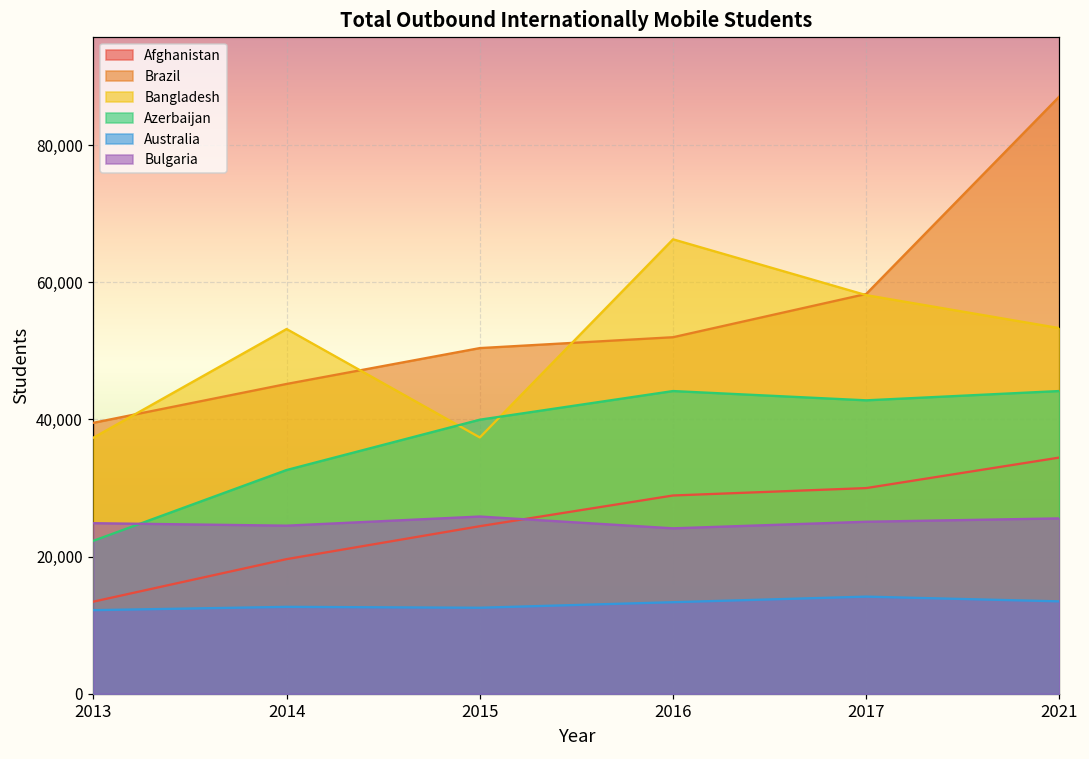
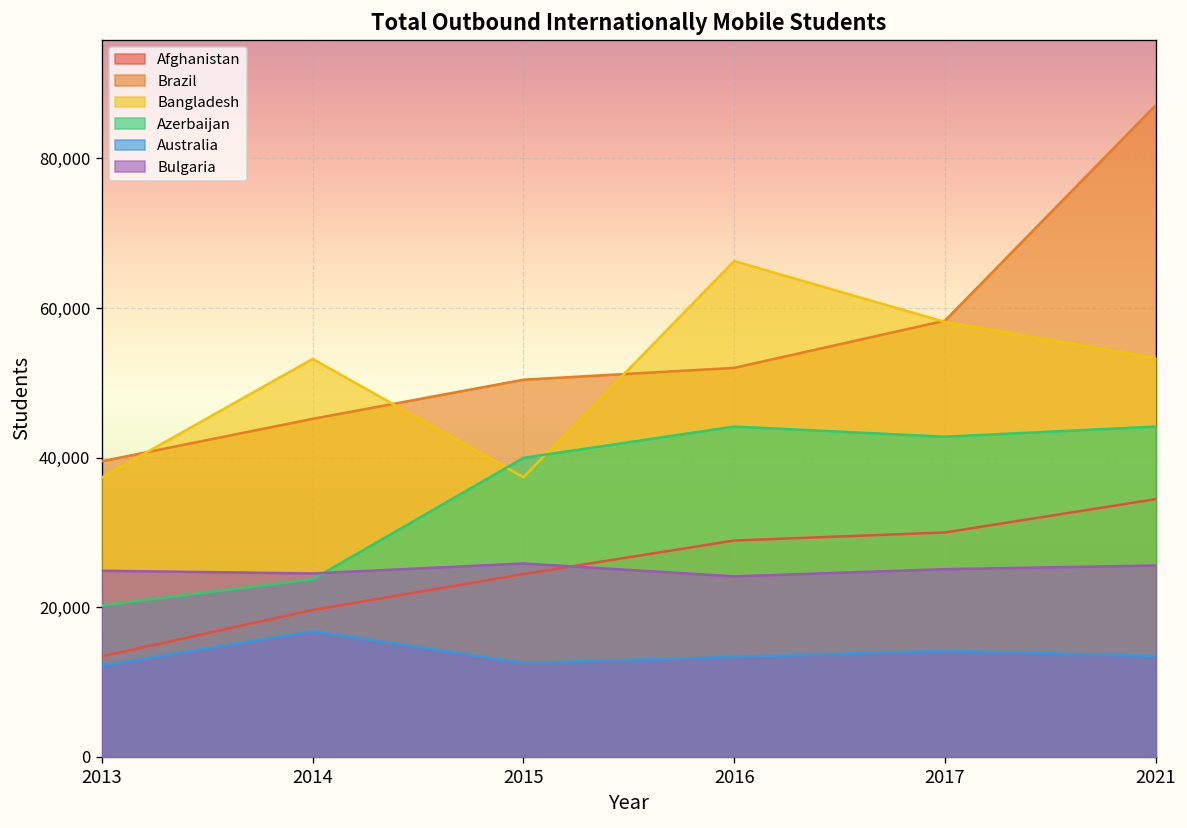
  {
    "Bangladesh": {
      "2013": "37,000",
      "2014": "53,000",
      "2015": "37,000",
      "2016": "66,000",
      "2021": "53,000"
    },
    "Azerbaijan": {
-     "2013": "22,000",
-     "2014": "33,000",
+     "2013": "20,000",
+     "2014": "24,000",
      "2015": "40,000",
      "2016": "44,000",
      "2017": "43,000",
      "2021": "44,000"
    },
    "Australia": {
      "2013": "12,000",
-     "2014": "13,000",
+     "2014": "17,000",
      "2015": "13,000",
      "2016": "13,000",
      "2017": "14,000",
      "2021": "13,000"
    },
    "Bulgaria": {
      "2013": "25,000",
      "2014": "25,000",
      "2015": "26,000",
      "2016": "24,000",
      "2017": "25,000",
      "2021": "26,000"
    }
  }
